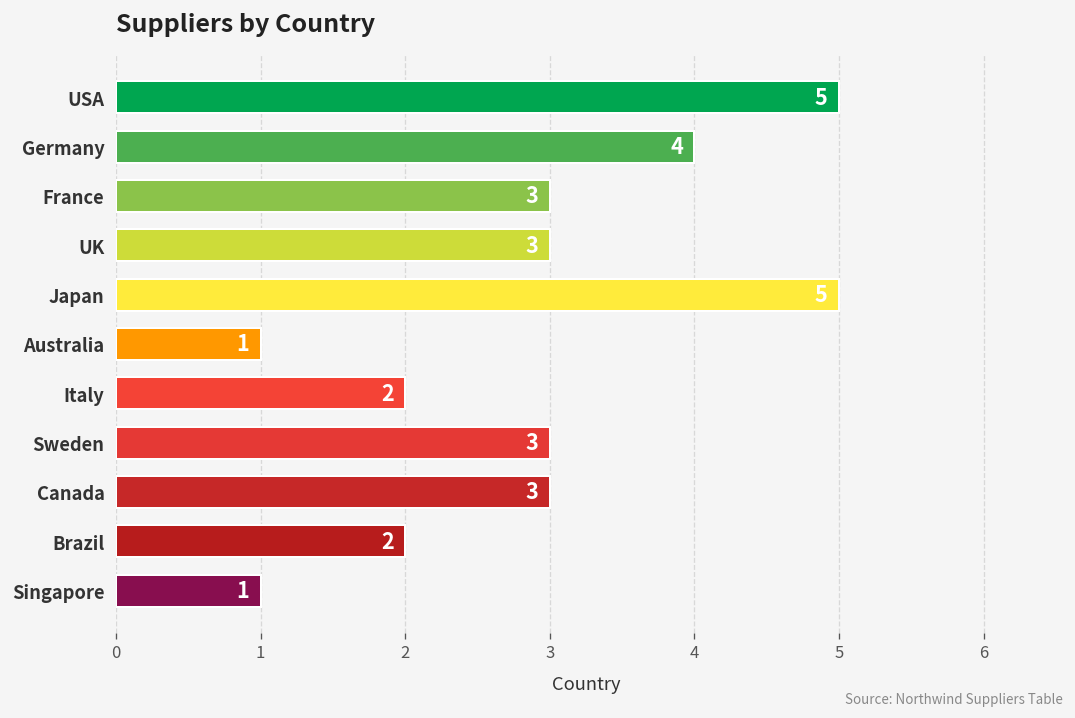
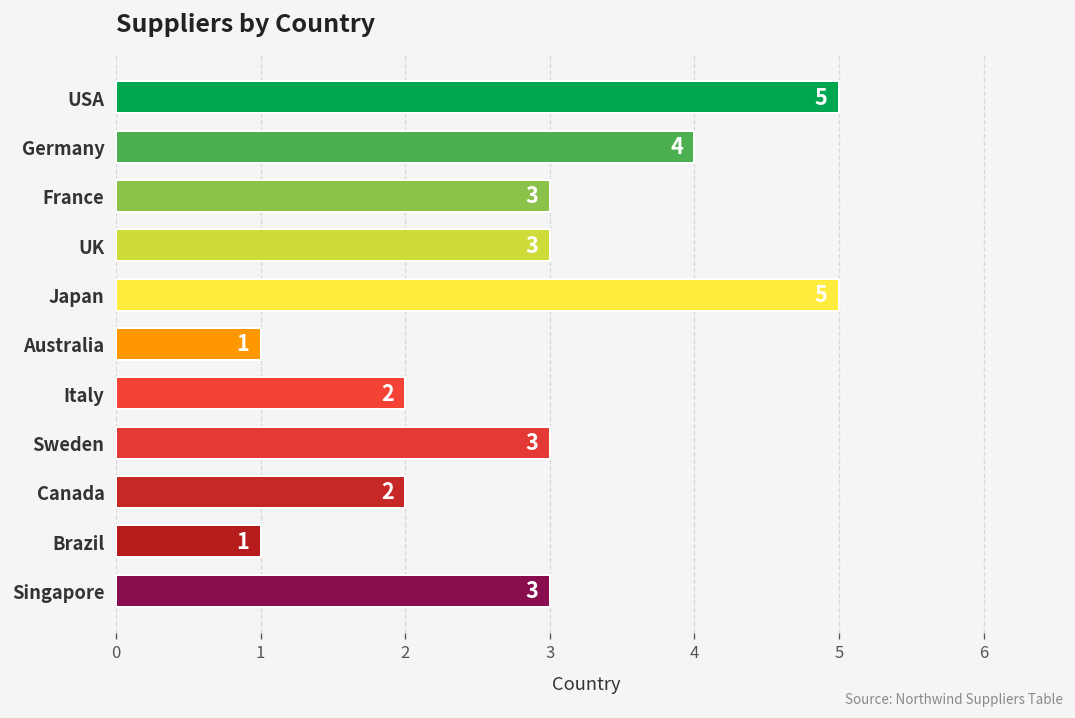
  {
    "USA": 5,
    "Germany": 4,
    "France": 3,
    "UK": 3,
    "Japan": 5,
    "Australia": 1,
    "Italy": 2,
    "Sweden": 3,
-   "Canada": 3,
-   "Brazil": 2,
-   "Singapore": 1
+   "Canada": 2,
+   "Brazil": 1,
+   "Singapore": 3
  }
